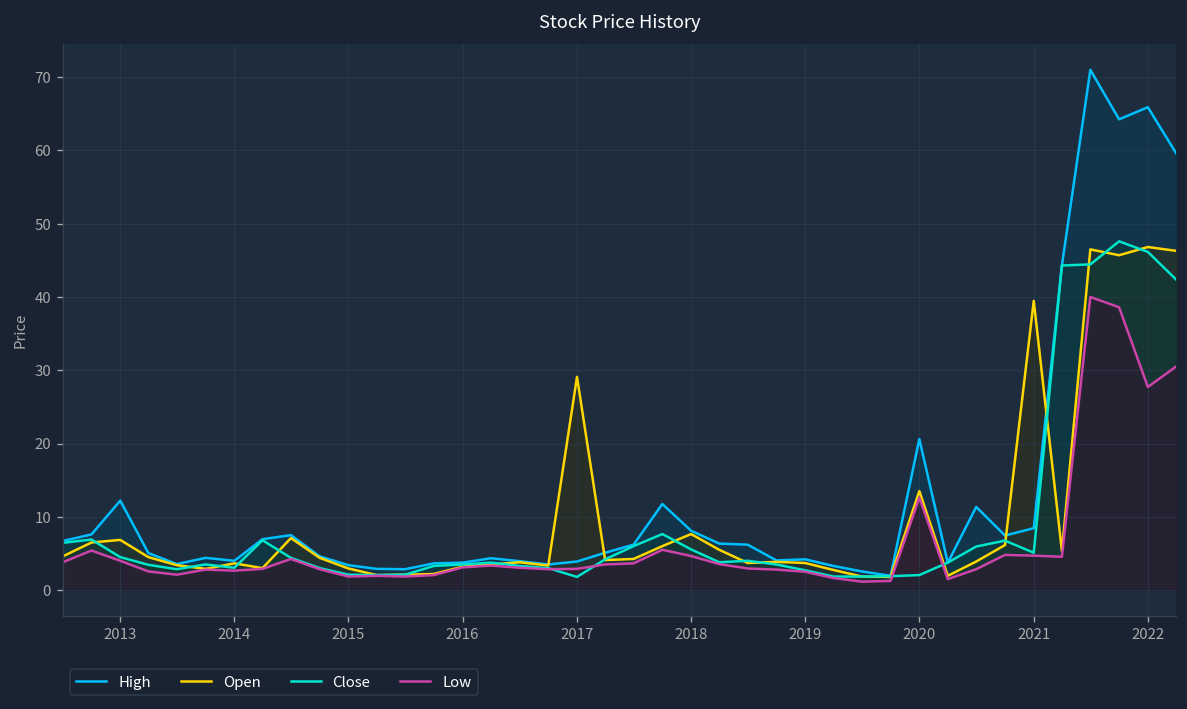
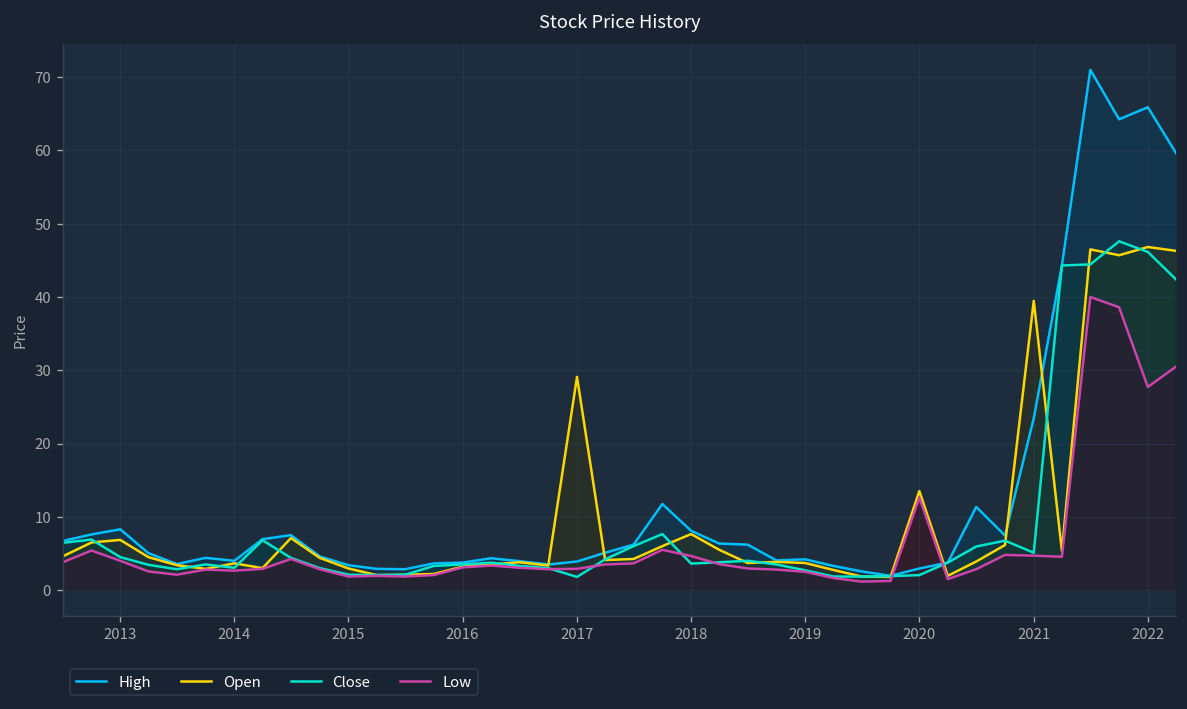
  {
    "High": {
-     "2013": 12,
+     "2013": 8,
      "2015": 3,
      "2017": 4,
      "2018": 8,
      "2019": 4,
-     "2020": 21,
-     "2021": 8,
+     "2020": 3,
+     "2021": 23,
      "2022": 66
    },
    "Open": {
      "2013": 7,
      "2015": 3,
      "2017": 29,
      "2018": 8,
      "2019": 4,
      "2020": 14,
      "2021": 39,
      "2022": 47
    },
    "Close": {
      "2013": 5,
      "2017": 2,
-     "2018": 6,
+     "2018": 4,
      "2020": 2,
      "2022": 46
    },
    "Low": {
      "2013": 4,
      "2017": 3,
      "2018": 5,
      "2020": 13,
      "2022": 28
    }
  }
